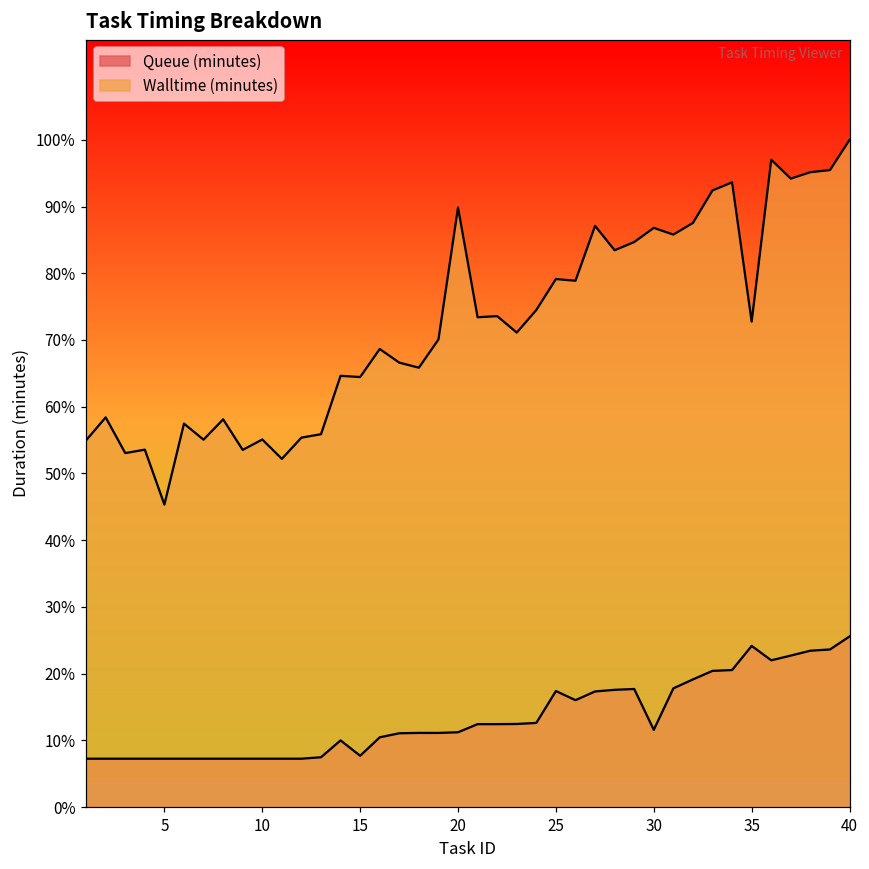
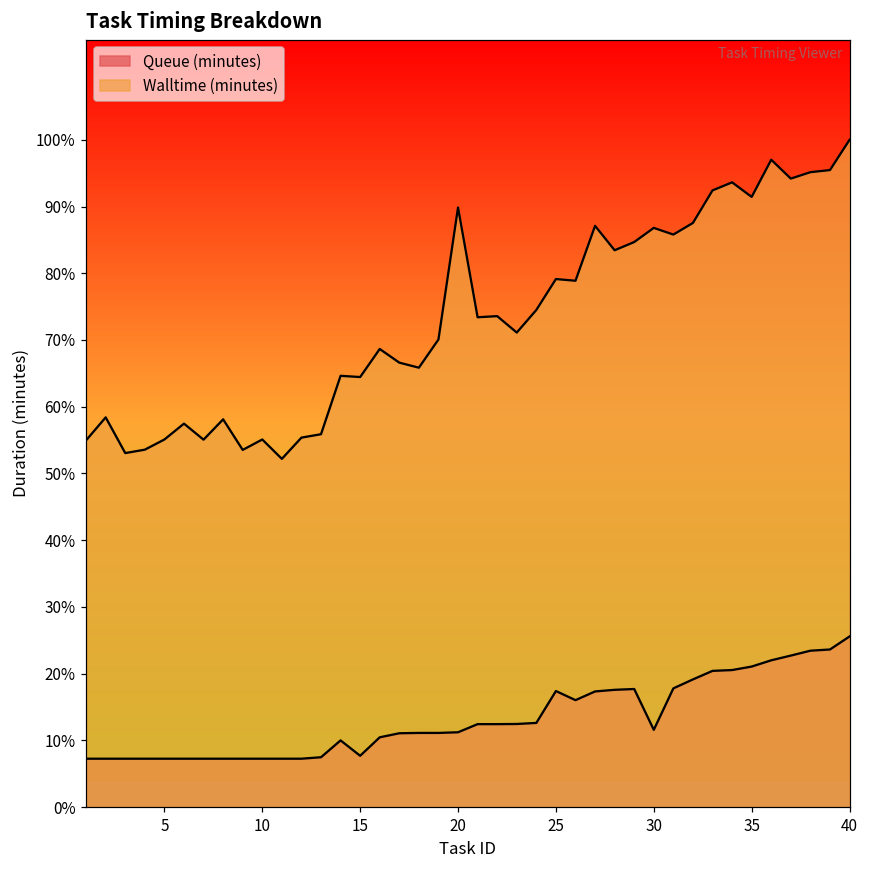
  {
    "Queue (minutes)": {
      "5": "7%",
      "10": "7%",
      "15": "8%",
      "20": "11%",
      "25": "17%",
      "30": "12%",
-     "35": "24%",
+     "35": "21%",
      "40": "26%"
    },
    "Walltime (minutes)": {
-     "5": "45%",
+     "5": "55%",
      "10": "55%",
      "15": "64%",
      "20": "90%",
      "25": "79%",
      "30": "87%",
-     "35": "73%",
+     "35": "91%",
      "40": "100%"
    }
  }
